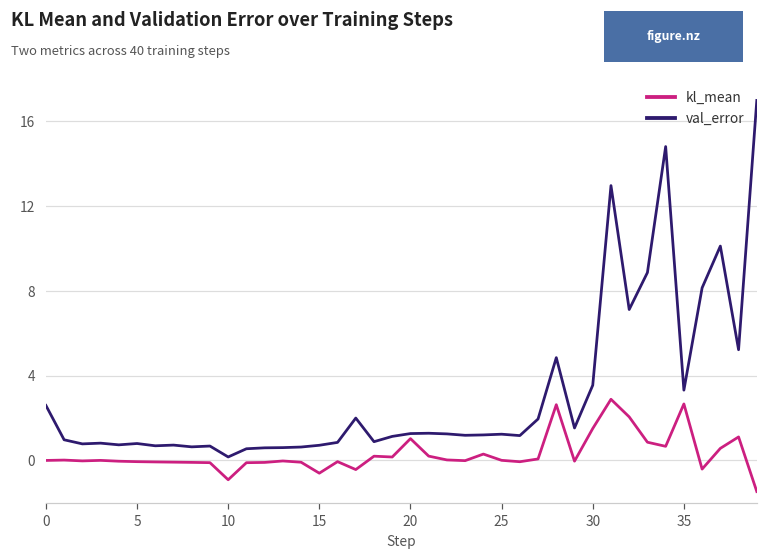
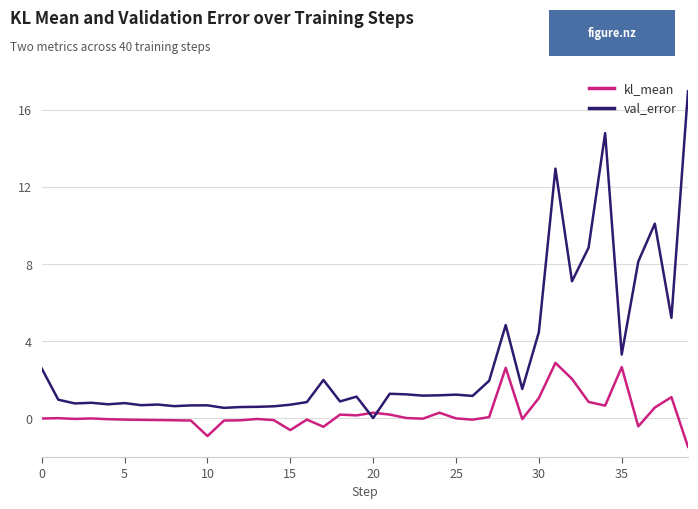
  {
    "kl_mean": {
      "0": 0.0,
      "5": -0.1,
      "10": -0.9,
      "15": -0.6,
-     "20": 1.0,
+     "20": 0.3,
      "25": 0.0,
-     "30": 1.5,
+     "30": 1.1,
      "35": 2.7
    },
    "val_error": {
      "0": 2.6,
      "5": 0.8,
-     "10": 0.2,
+     "10": 0.7,
      "15": 0.7,
-     "20": 1.3,
+     "20": 0.0,
      "25": 1.2,
-     "30": 3.5,
+     "30": 4.5,
      "35": 3.3
    }
  }
